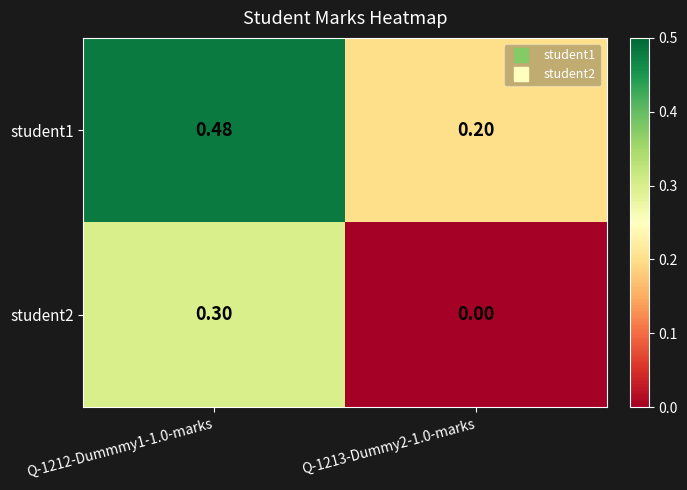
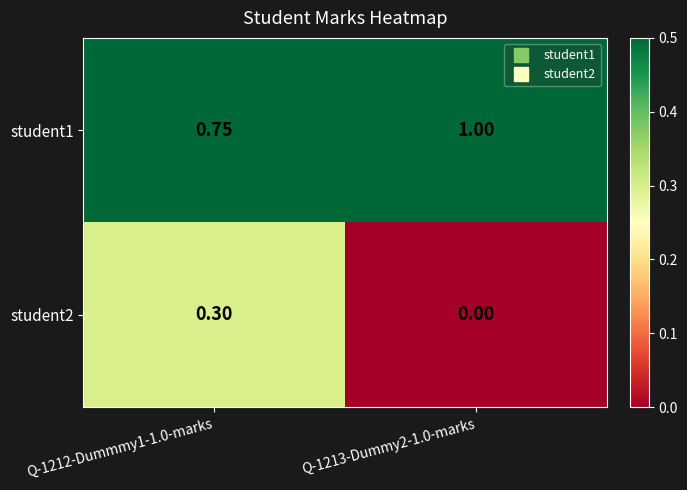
  {
    "student1": {
-     "Q-1212-Dummmy1-1.0-marks": 0.48,
-     "Q-1213-Dummy2-1.0-marks": 0.20
+     "Q-1212-Dummmy1-1.0-marks": 0.75,
+     "Q-1213-Dummy2-1.0-marks": 1.00
    },
    "student2": {
      "Q-1212-Dummmy1-1.0-marks": 0.30,
      "Q-1213-Dummy2-1.0-marks": 0.00
    }
  }
